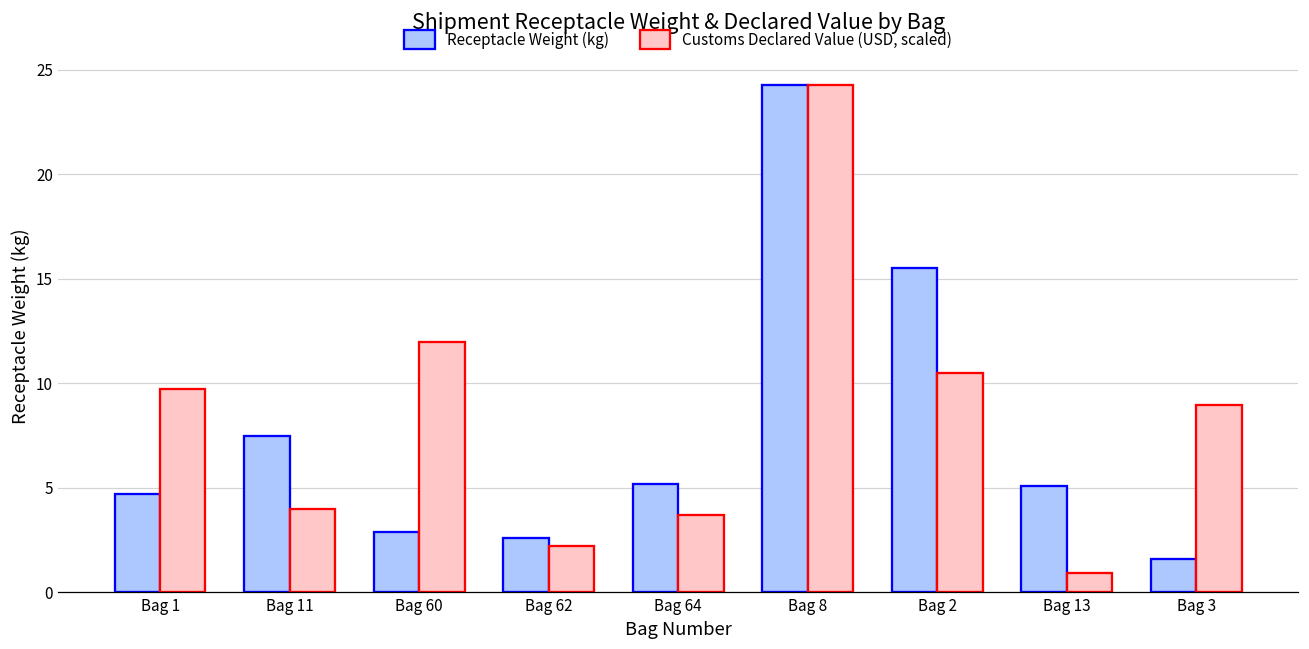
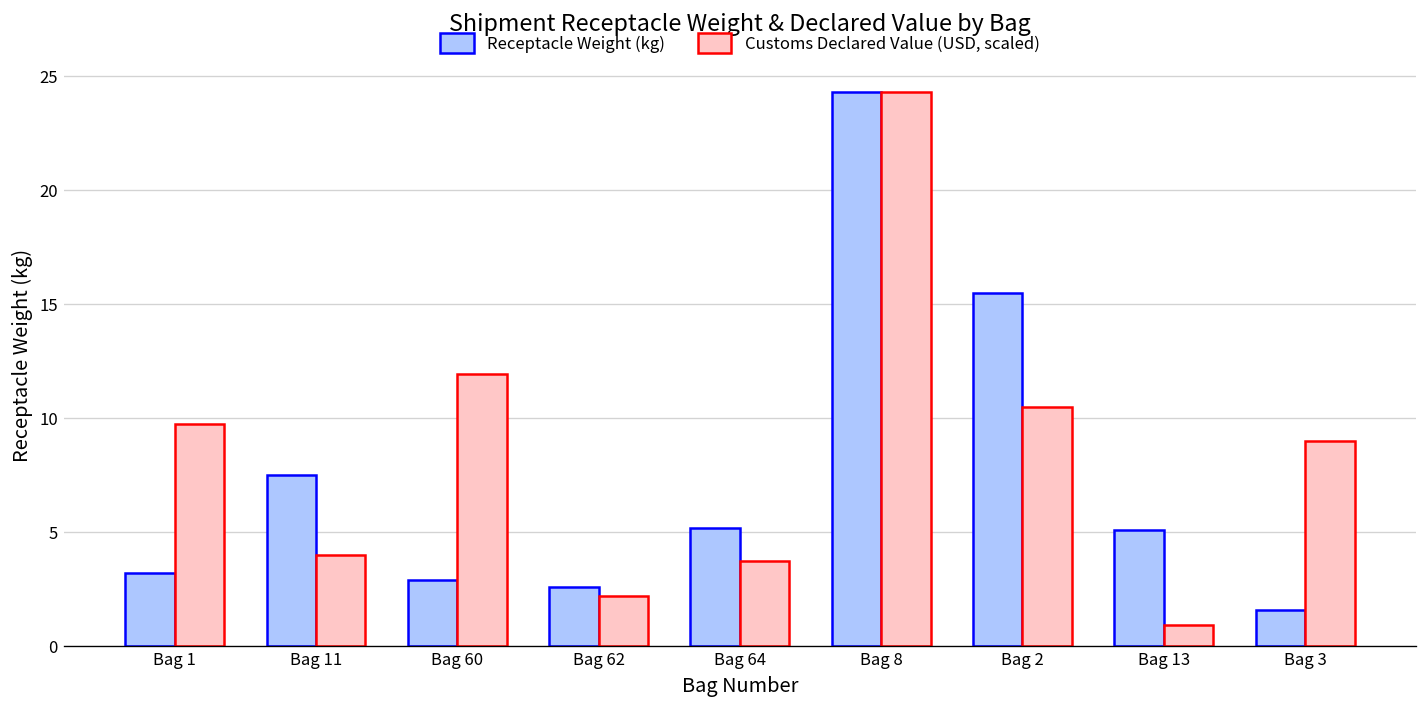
  {
    "Receptacle Weight (kg)": {
-     "Bag 1": 4.7,
+     "Bag 1": 3.2,
      "Bag 11": 7.5,
      "Bag 60": 2.9,
      "Bag 62": 2.6,
      "Bag 64": 5.2,
      "Bag 8": 24.3,
      "Bag 2": 15.5,
      "Bag 13": 5.1,
      "Bag 3": 1.6
    },
    "Customs Declared Value (USD, scaled)": {
      "Bag 1": 9.7,
      "Bag 11": 4.0,
      "Bag 60": 12.0,
      "Bag 62": 2.2,
      "Bag 64": 3.7,
      "Bag 8": 24.3,
      "Bag 2": 10.5,
      "Bag 13": 0.9,
      "Bag 3": 9.0
    }
  }
